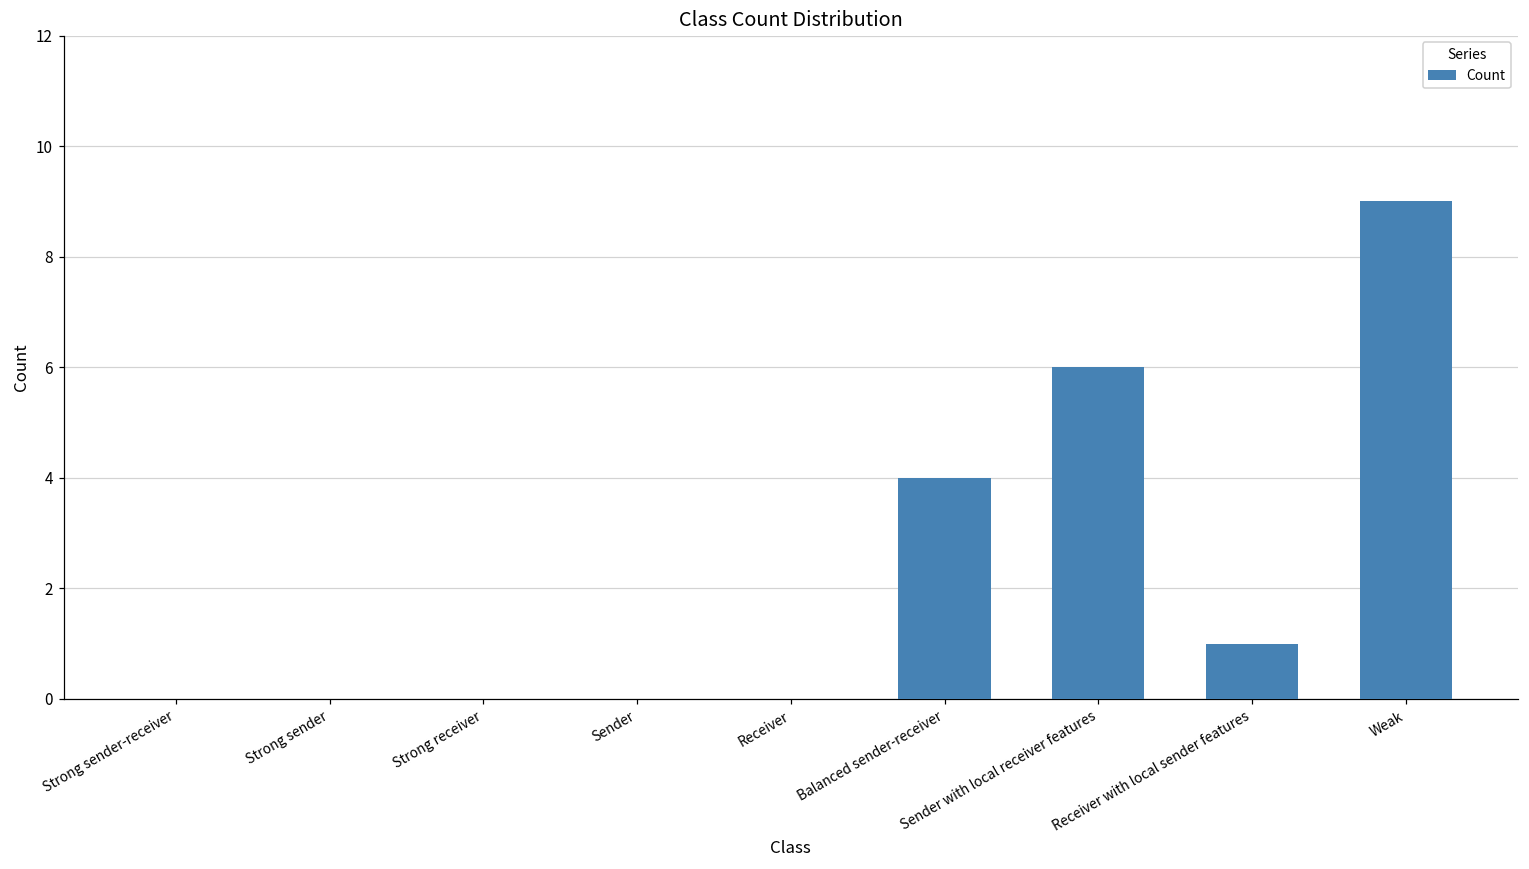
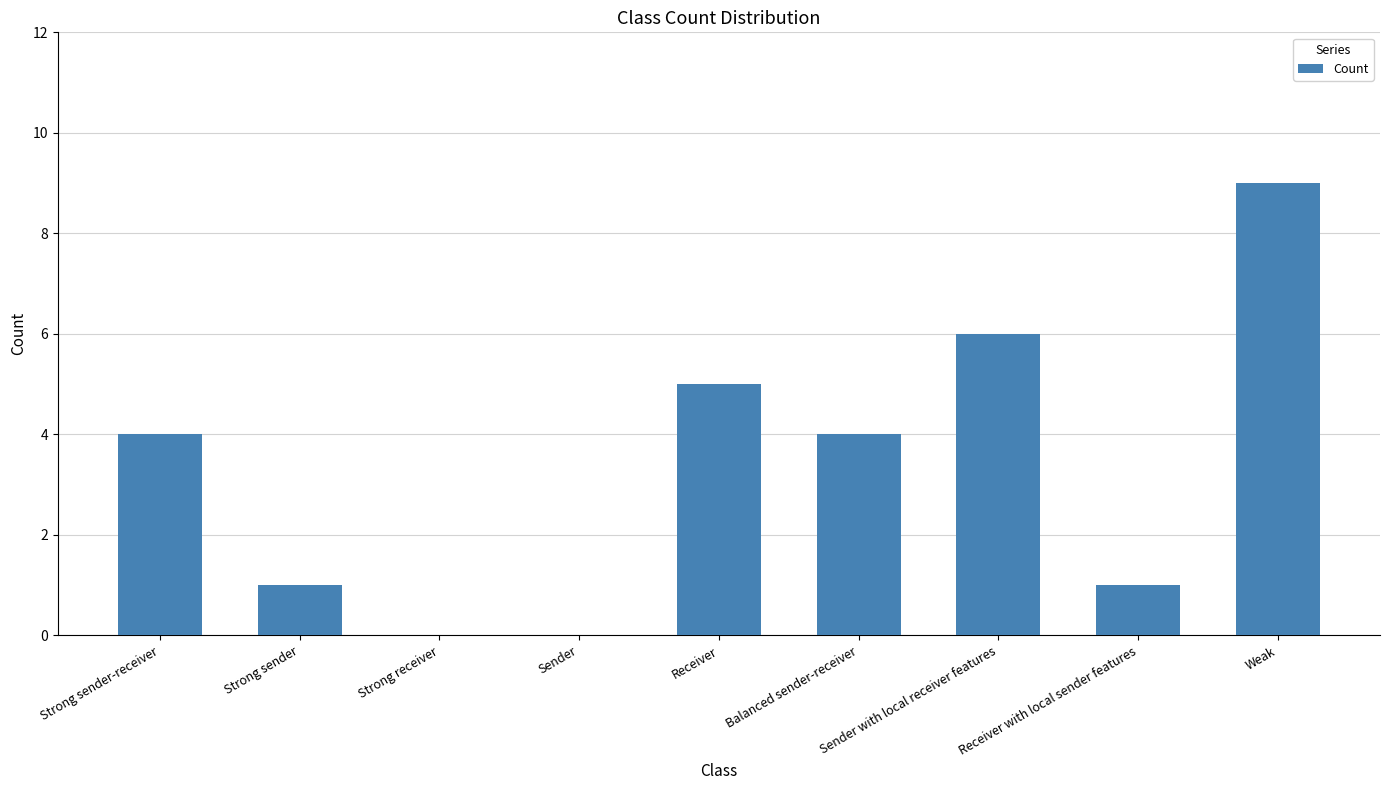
  {
-   "Strong sender-receiver": 0,
-   "Strong sender": 0,
+   "Strong sender-receiver": 4,
+   "Strong sender": 1,
    "Strong receiver": 0,
    "Sender": 0,
-   "Receiver": 0,
+   "Receiver": 5,
    "Balanced sender-receiver": 4,
    "Sender with local receiver features": 6,
    "Receiver with local sender features": 1,
    "Weak": 9
  }
